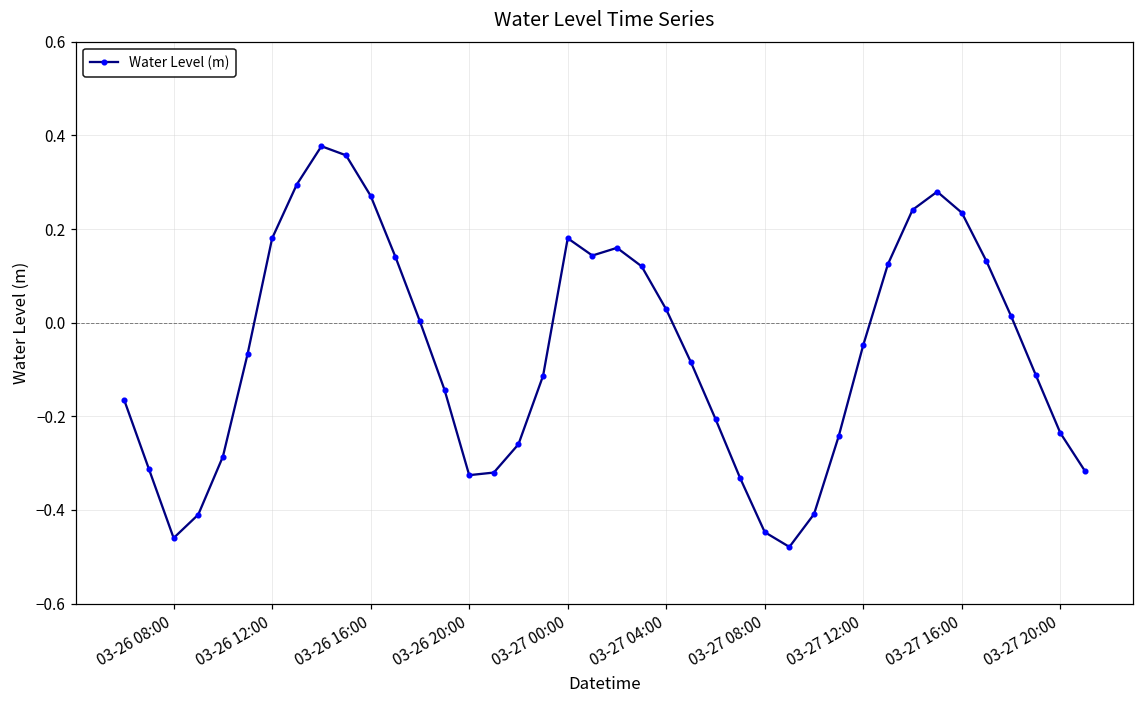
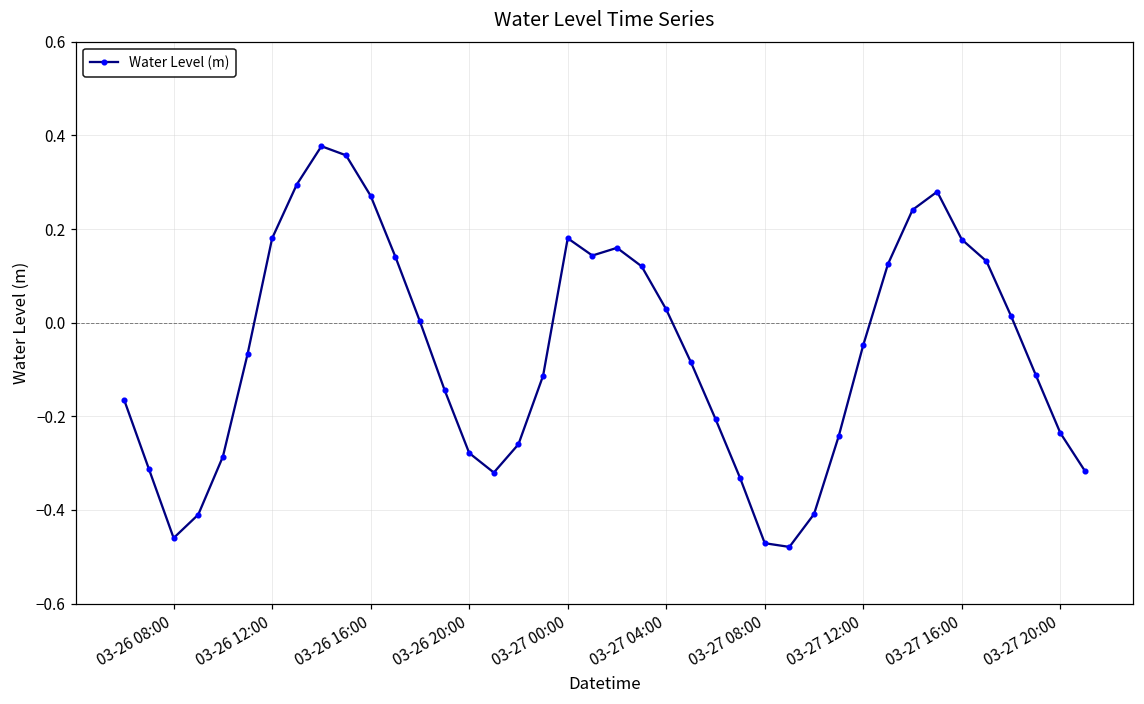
  {
    "03-26 08:00": -0.46,
    "03-26 12:00": 0.18,
    "03-26 16:00": 0.27,
-   "03-26 20:00": -0.33,
+   "03-26 20:00": -0.28,
    "03-27 00:00": 0.18,
    "03-27 04:00": 0.03,
-   "03-27 08:00": -0.45,
+   "03-27 08:00": -0.47,
    "03-27 12:00": -0.05,
-   "03-27 16:00": 0.23,
+   "03-27 16:00": 0.18,
    "03-27 20:00": -0.24
  }
